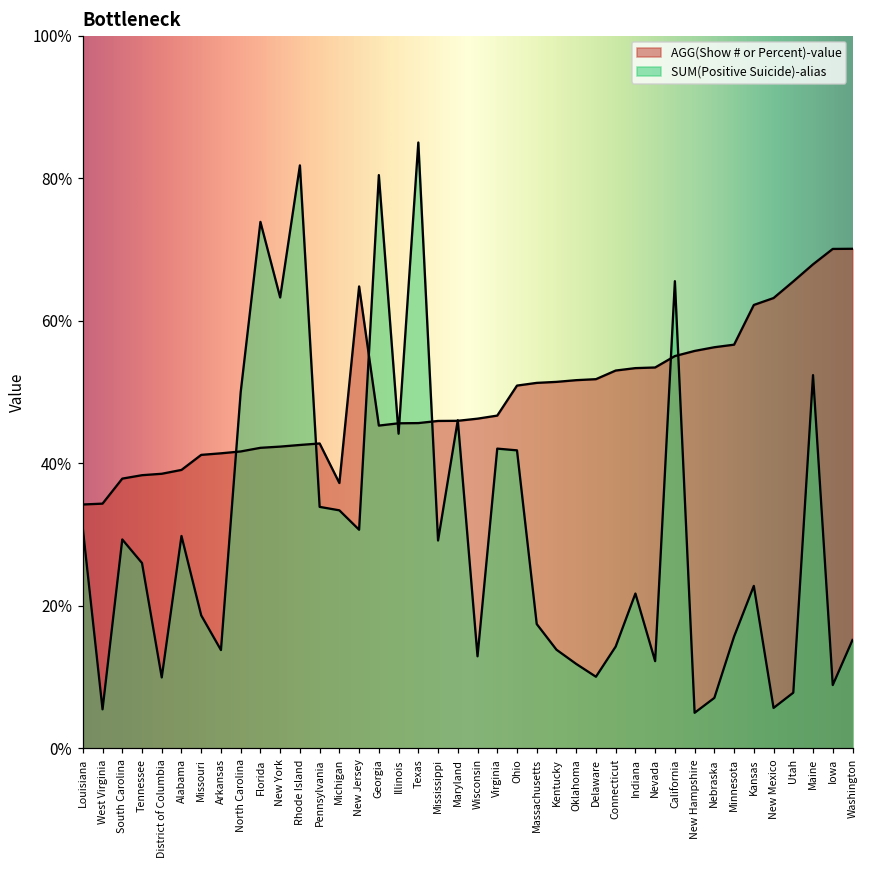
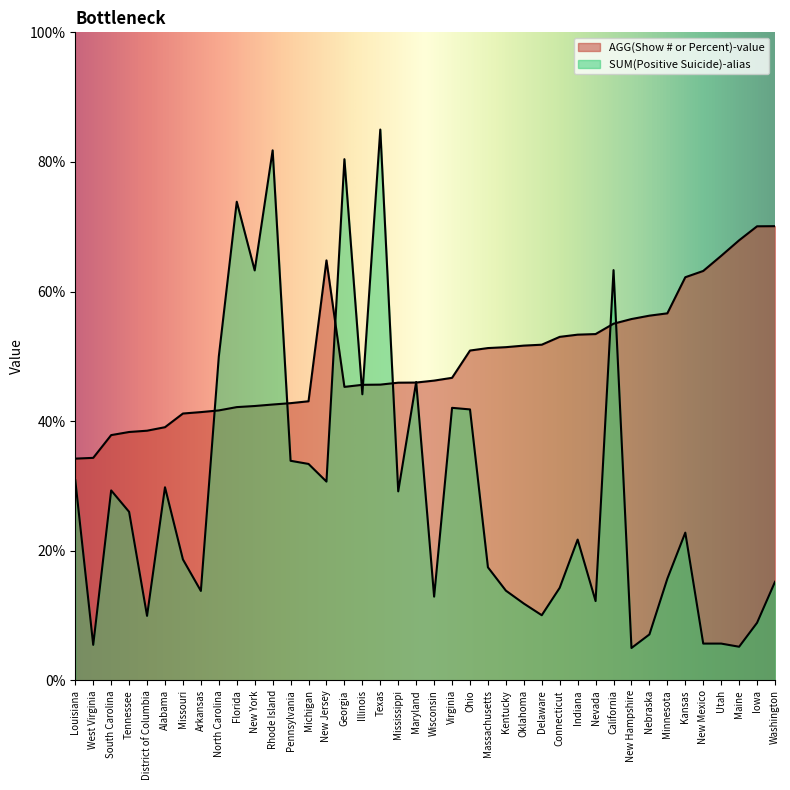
  {
    "AGG(Show # or Percent)-value": {
      "Louisiana": "34%",
      "West Virginia": "34%",
      "South Carolina": "38%",
      "Tennessee": "38%",
      "District of Columbia": "39%",
      "Alabama": "39%",
      "Missouri": "41%",
      "Arkansas": "41%",
      "North Carolina": "42%",
      "Florida": "42%",
      "New York": "42%",
      "Rhode Island": "43%",
      "Pennsylvania": "43%",
-     "Michigan": "37%",
+     "Michigan": "43%",
      "New Jersey": "65%",
      "Georgia": "45%",
      "Illinois": "46%",
      "Texas": "46%",
      "Mississippi": "46%",
      "Wisconsin": "46%",
      "Virginia": "47%",
      "Ohio": "51%",
      "Massachusetts": "51%",
      "Kentucky": "51%",
      "Oklahoma": "52%",
      "Delaware": "52%",
      "Connecticut": "53%",
      "Indiana": "53%",
      "Nevada": "53%",
      "California": "55%",
      "New Hampshire": "56%",
      "Nebraska": "56%",
      "Minnesota": "57%",
      "Kansas": "62%",
      "New Mexico": "63%",
      "Utah": "66%",
      "Maine": "68%",
      "Iowa": "70%",
      "Washington": "70%"
    },
    "SUM(Positive Suicide)-alias": {
      "Louisiana": "31%",
      "West Virginia": "5%",
      "South Carolina": "29%",
      "Tennessee": "26%",
      "District of Columbia": "10%",
      "Alabama": "30%",
      "Missouri": "19%",
      "Arkansas": "14%",
      "North Carolina": "50%",
      "Florida": "74%",
      "New York": "63%",
      "Rhode Island": "82%",
      "Pennsylvania": "34%",
      "Michigan": "33%",
      "New Jersey": "31%",
      "Georgia": "80%",
      "Illinois": "44%",
      "Texas": "85%",
      "Mississippi": "29%",
      "Wisconsin": "13%",
      "Virginia": "42%",
      "Ohio": "42%",
      "Massachusetts": "17%",
      "Kentucky": "14%",
      "Oklahoma": "12%",
      "Delaware": "10%",
      "Connecticut": "14%",
      "Indiana": "22%",
      "Nevada": "12%",
-     "California": "66%",
+     "California": "63%",
      "New Hampshire": "5%",
      "Nebraska": "7%",
      "Minnesota": "16%",
      "Kansas": "23%",
      "New Mexico": "6%",
-     "Utah": "8%",
-     "Maine": "52%",
+     "Utah": "6%",
+     "Maine": "5%",
      "Iowa": "9%",
      "Washington": "15%"
    }
  }
